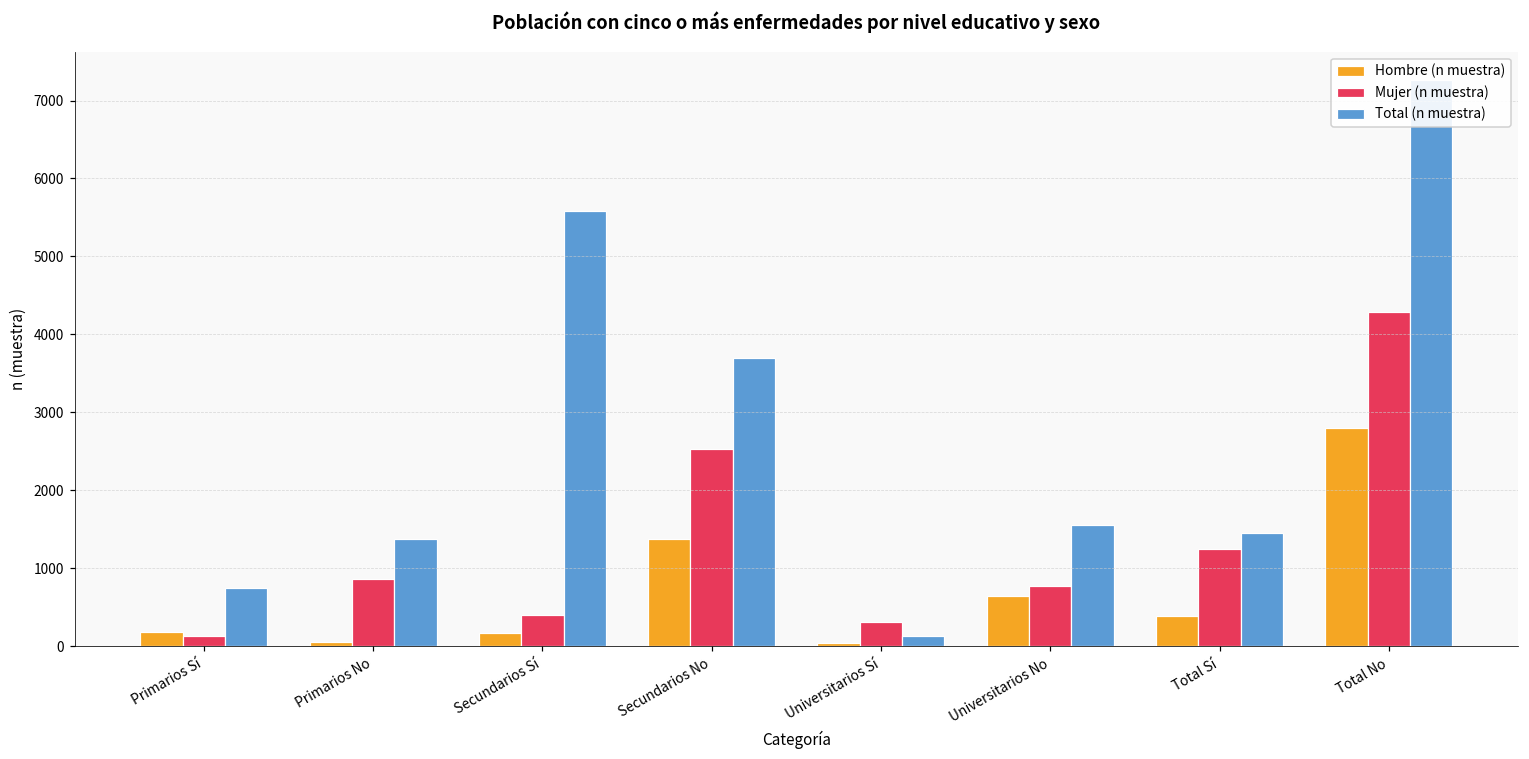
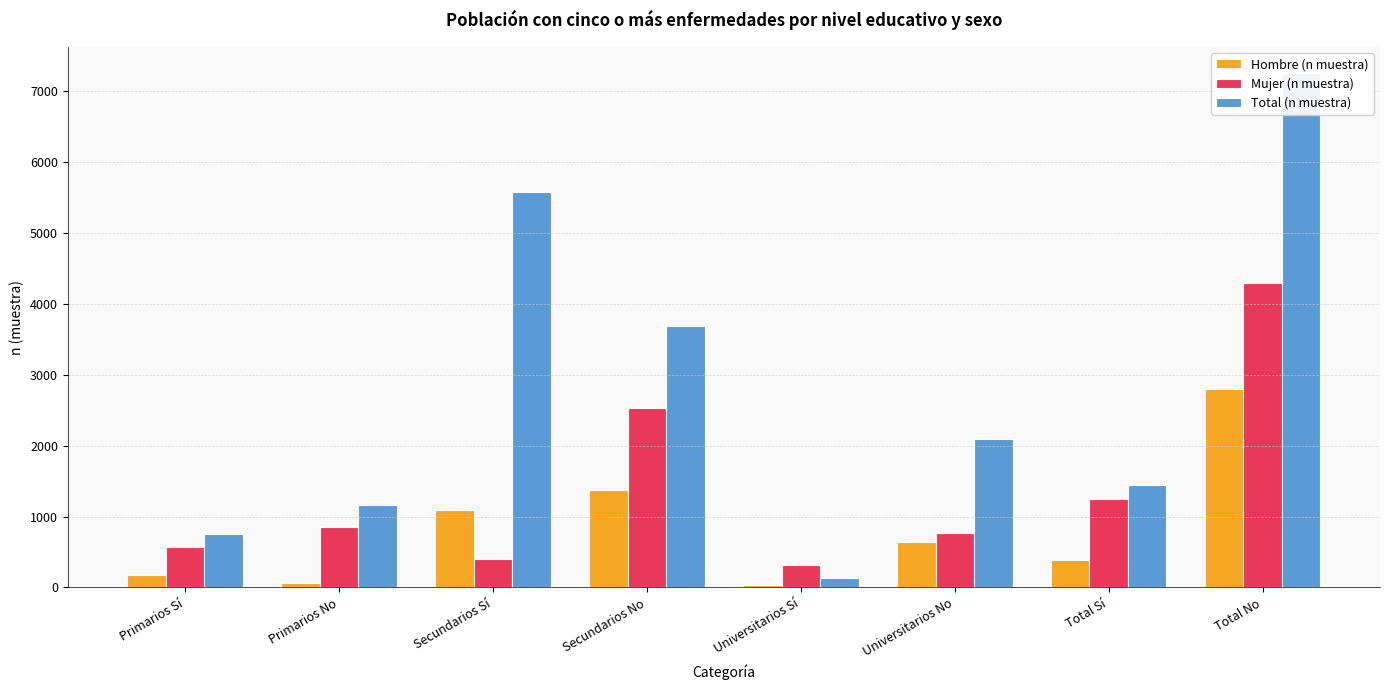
  {
    "Hombre (n muestra)": {
      "Primarios Sí": 200,
      "Primarios No": 100,
-     "Secundarios Sí": 200,
+     "Secundarios Sí": 1100,
      "Secundarios No": 1400,
      "Universitarios Sí": 0,
      "Universitarios No": 600,
      "Total Sí": 400,
      "Total No": 2800
    },
    "Mujer (n muestra)": {
-     "Primarios Sí": 100,
+     "Primarios Sí": 600,
      "Primarios No": 900,
      "Secundarios Sí": 400,
      "Secundarios No": 2500,
      "Universitarios Sí": 300,
      "Universitarios No": 800,
      "Total Sí": 1200,
      "Total No": 4300
    },
    "Total (n muestra)": {
      "Primarios Sí": 700,
-     "Primarios No": 1400,
+     "Primarios No": 1200,
      "Secundarios Sí": 5600,
      "Secundarios No": 3700,
      "Universitarios Sí": 100,
-     "Universitarios No": 1600,
+     "Universitarios No": 2100,
      "Total Sí": 1500
    }
  }
